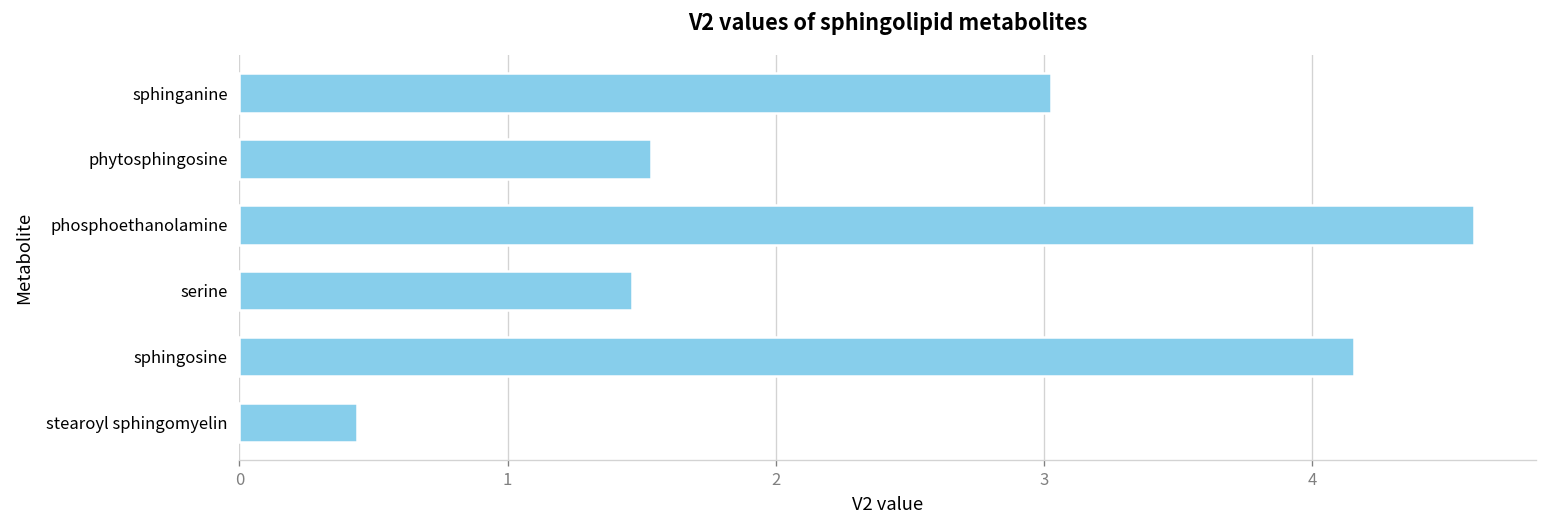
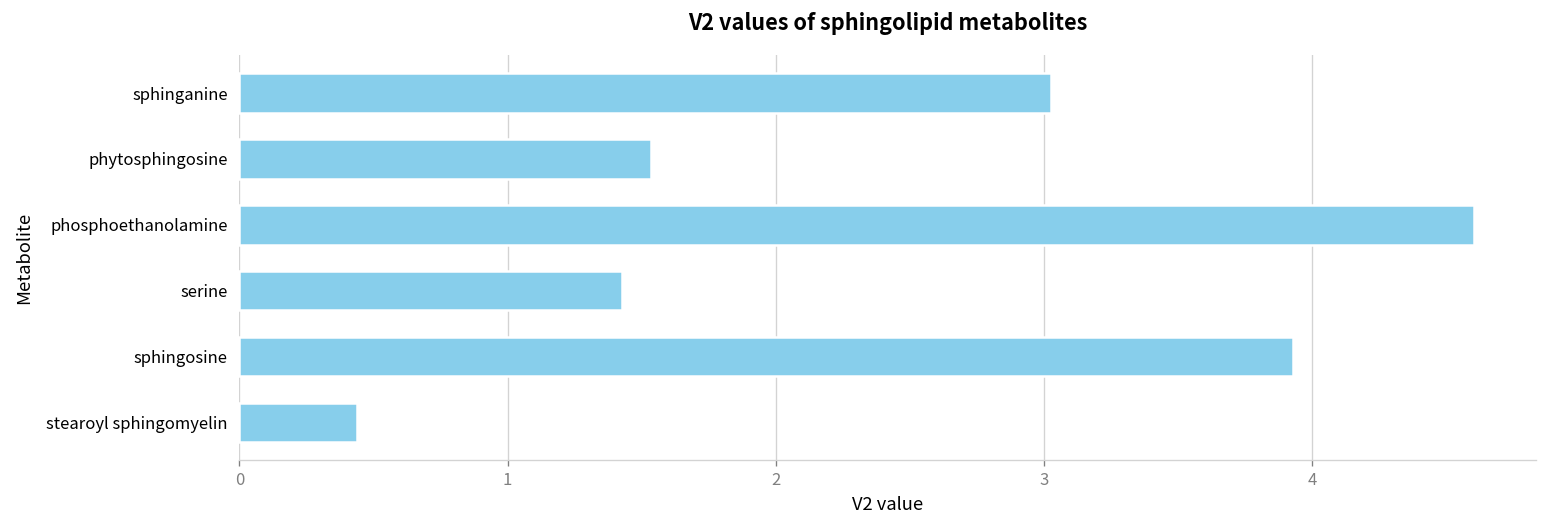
  {
    "sphinganine": 3.03,
    "phytosphingosine": 1.54,
    "phosphoethanolamine": 4.61,
-   "serine": 1.46,
-   "sphingosine": 4.16,
+   "serine": 1.43,
+   "sphingosine": 3.93,
    "stearoyl sphingomyelin": 0.44
  }
